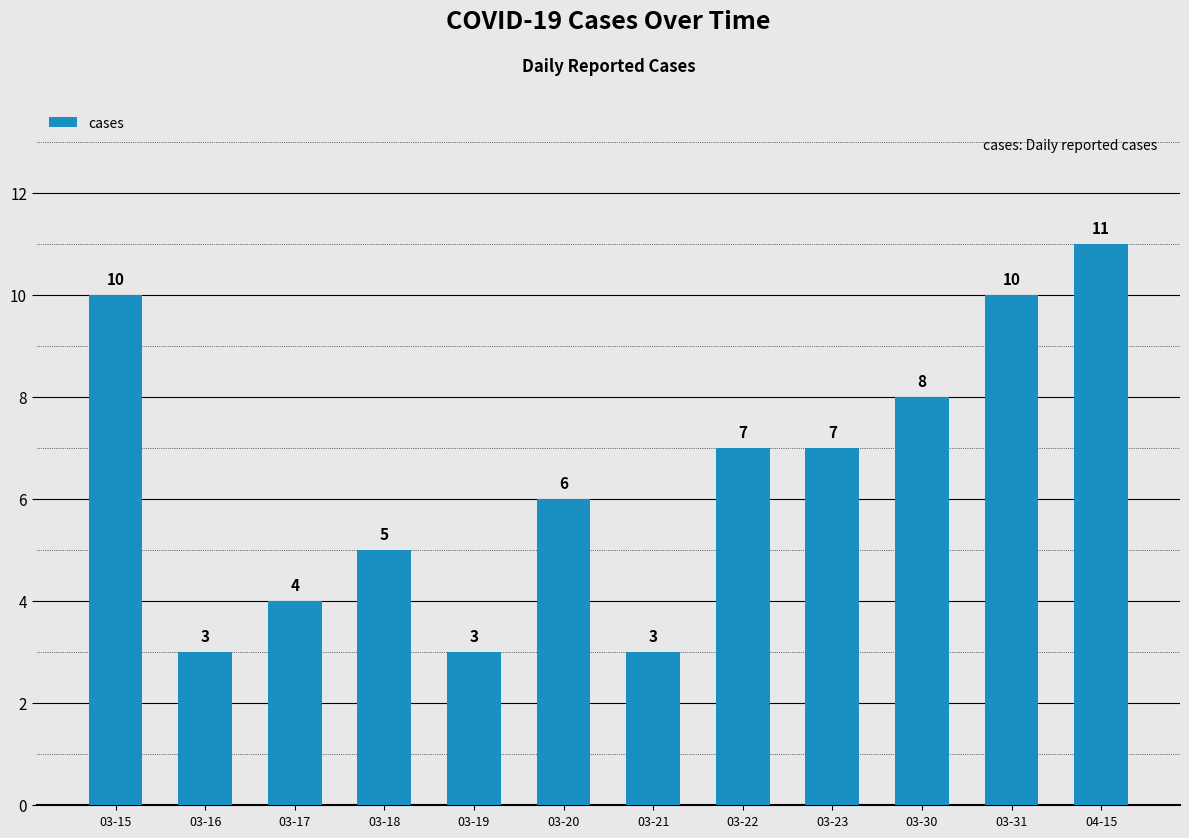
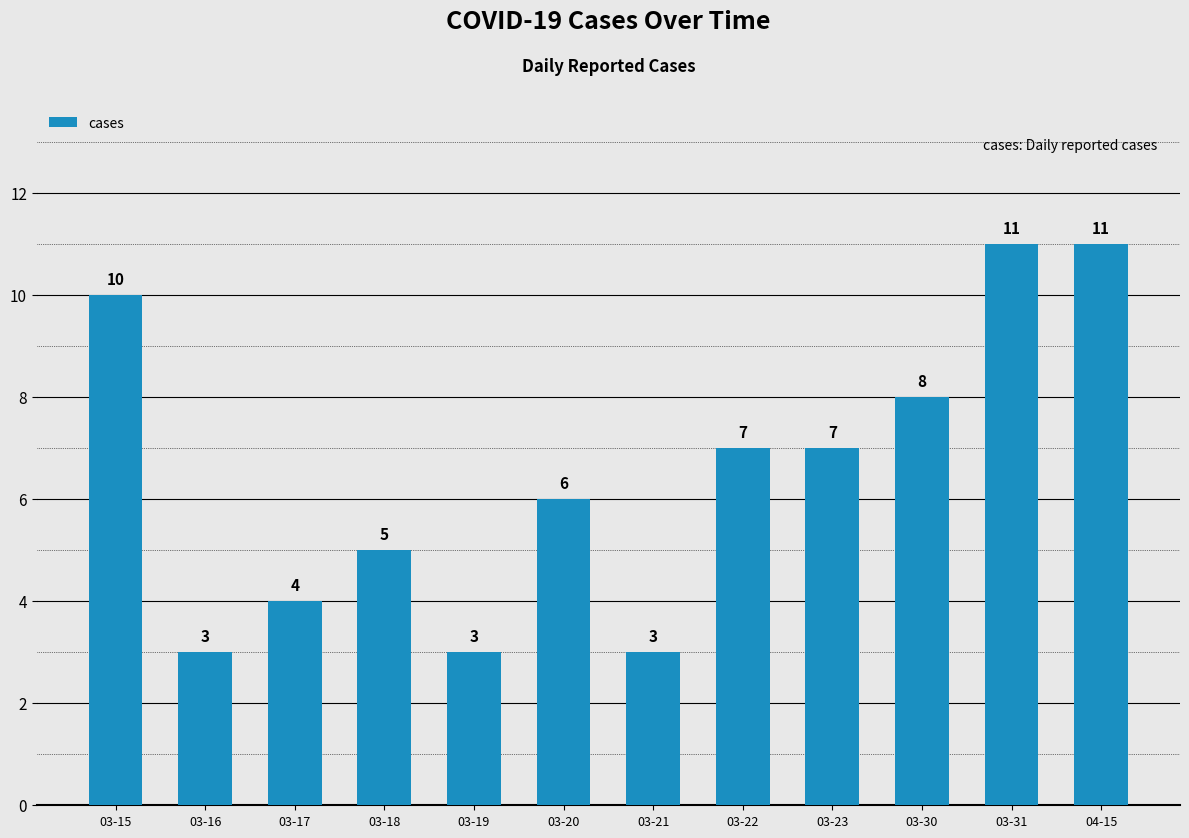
  {
    "03-15": 10,
    "03-16": 3,
    "03-17": 4,
    "03-18": 5,
    "03-19": 3,
    "03-20": 6,
    "03-21": 3,
    "03-22": 7,
    "03-23": 7,
    "03-30": 8,
-   "03-31": 10,
+   "03-31": 11,
    "04-15": 11
  }
